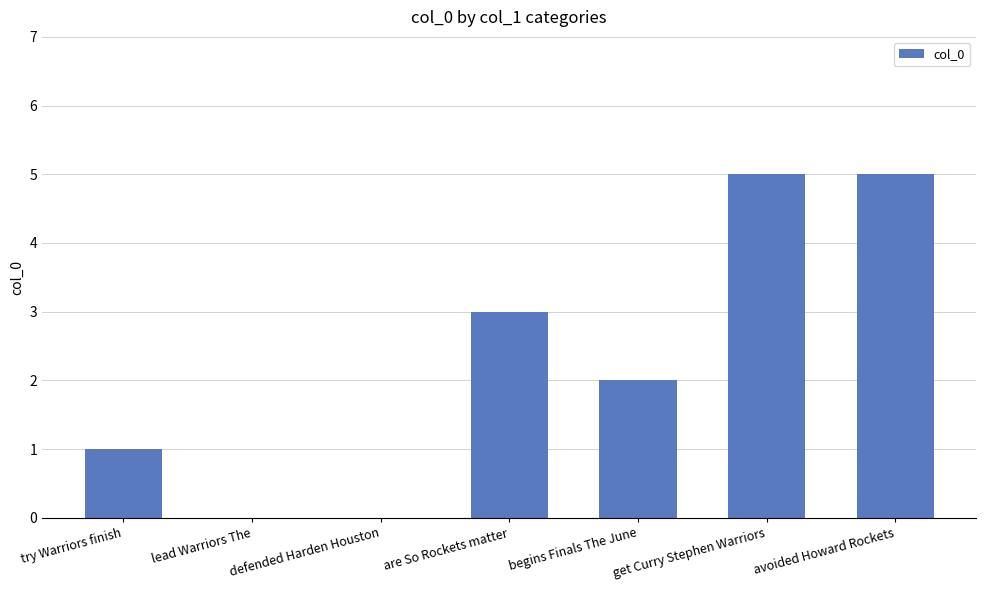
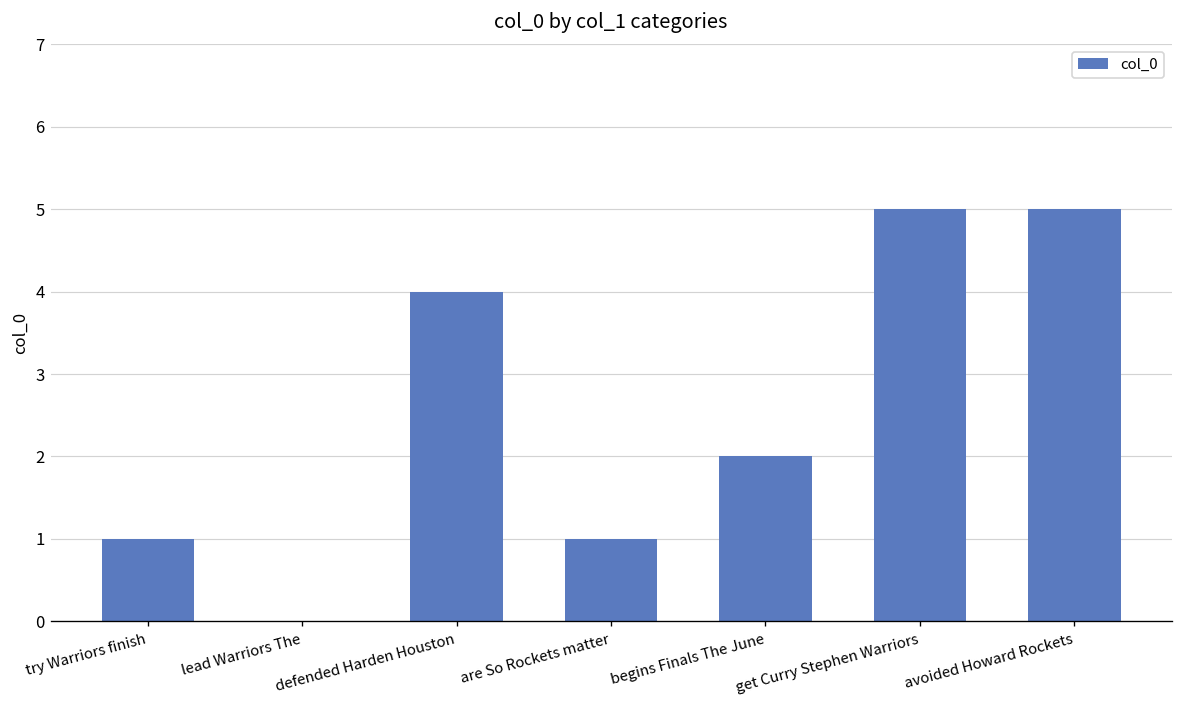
  {
    "try Warriors finish": 1,
    "lead Warriors The": 0,
-   "defended Harden Houston": 0,
-   "are So Rockets matter": 3,
+   "defended Harden Houston": 4,
+   "are So Rockets matter": 1,
    "begins Finals The June": 2,
    "get Curry Stephen Warriors": 5,
    "avoided Howard Rockets": 5
  }
